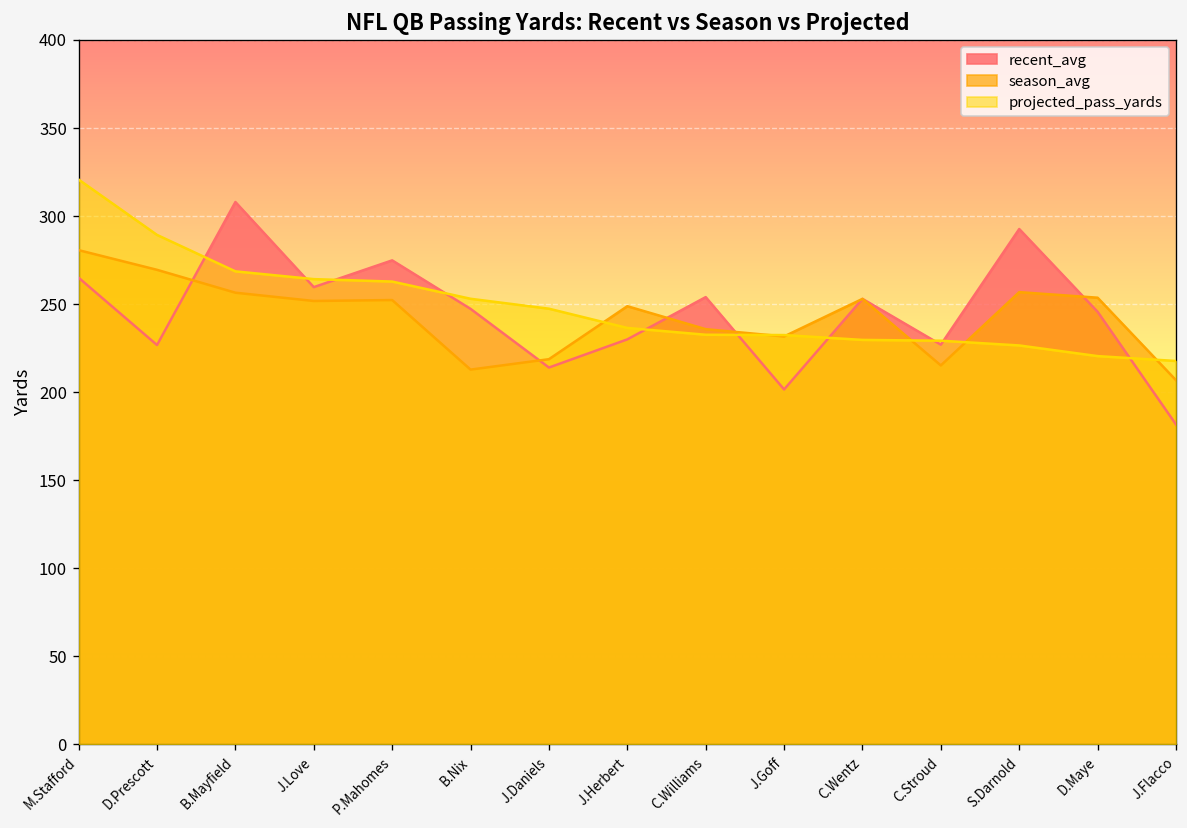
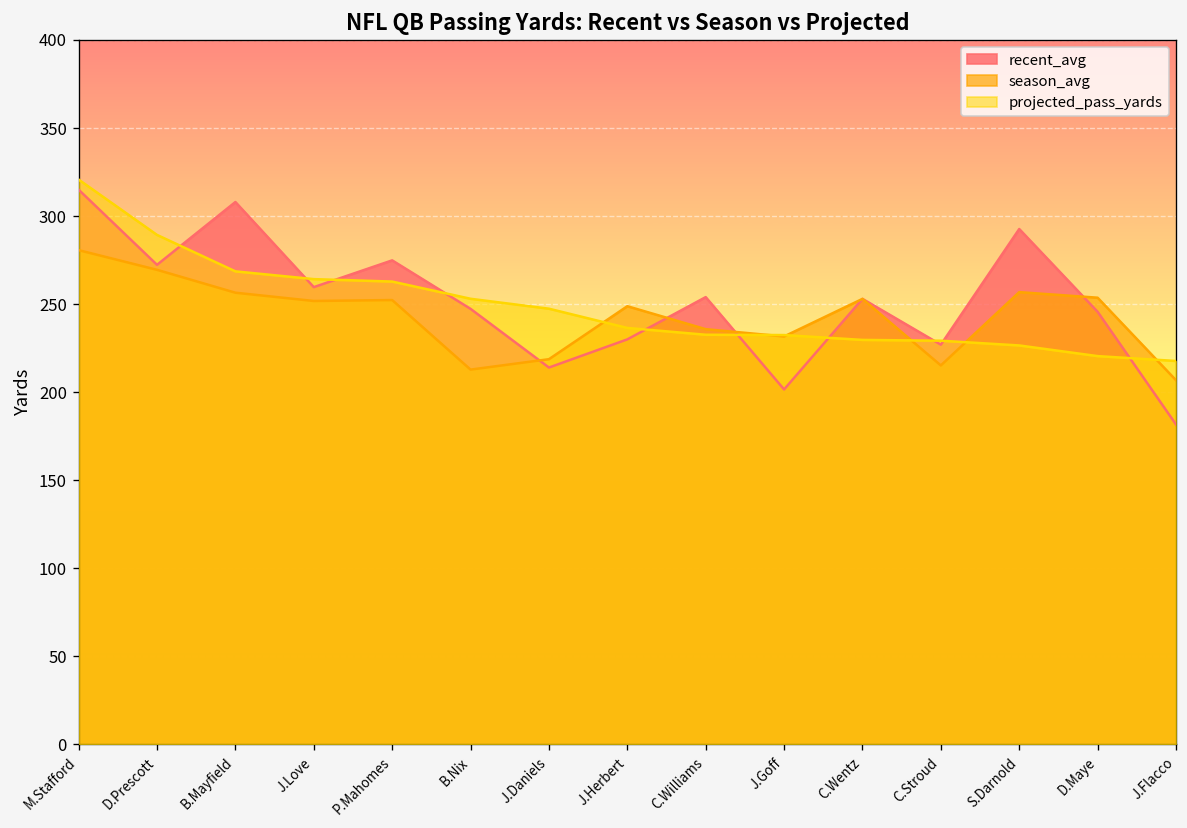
  {
    "recent_avg": {
-     "M.Stafford": 265,
-     "D.Prescott": 227,
+     "M.Stafford": 315,
+     "D.Prescott": 272,
      "B.Mayfield": 308,
      "J.Love": 260,
      "P.Mahomes": 275,
      "B.Nix": 247,
      "J.Daniels": 214,
      "J.Herbert": 230,
      "C.Williams": 254,
      "J.Goff": 202,
      "C.Stroud": 227,
      "S.Darnold": 293,
      "D.Maye": 246,
      "J.Flacco": 182
    }
  }
